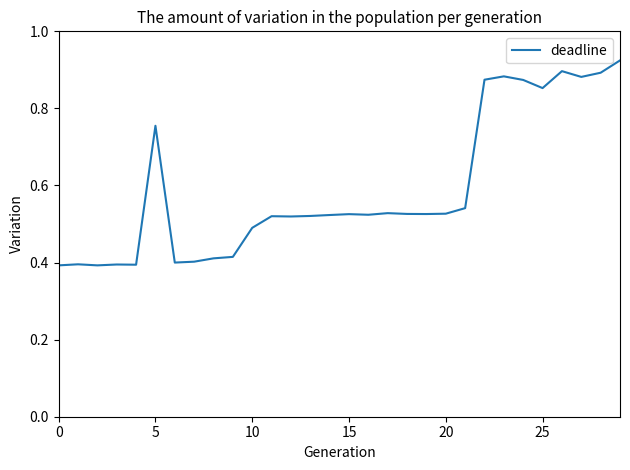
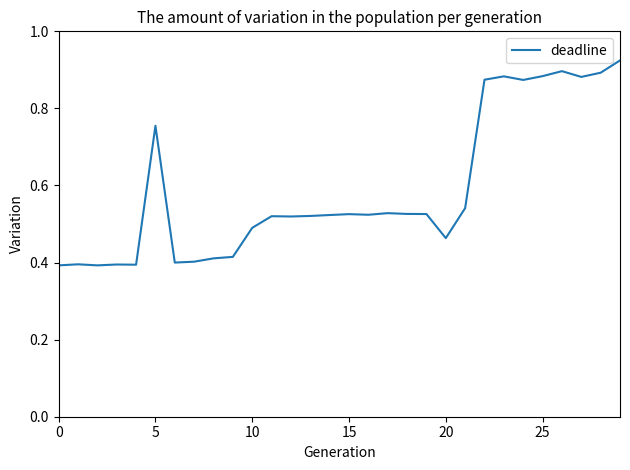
  {
    "0": 0.39,
    "5": 0.75,
    "10": 0.49,
    "15": 0.53,
-   "20": 0.53,
-   "25": 0.85
+   "20": 0.46,
+   "25": 0.88
  }
